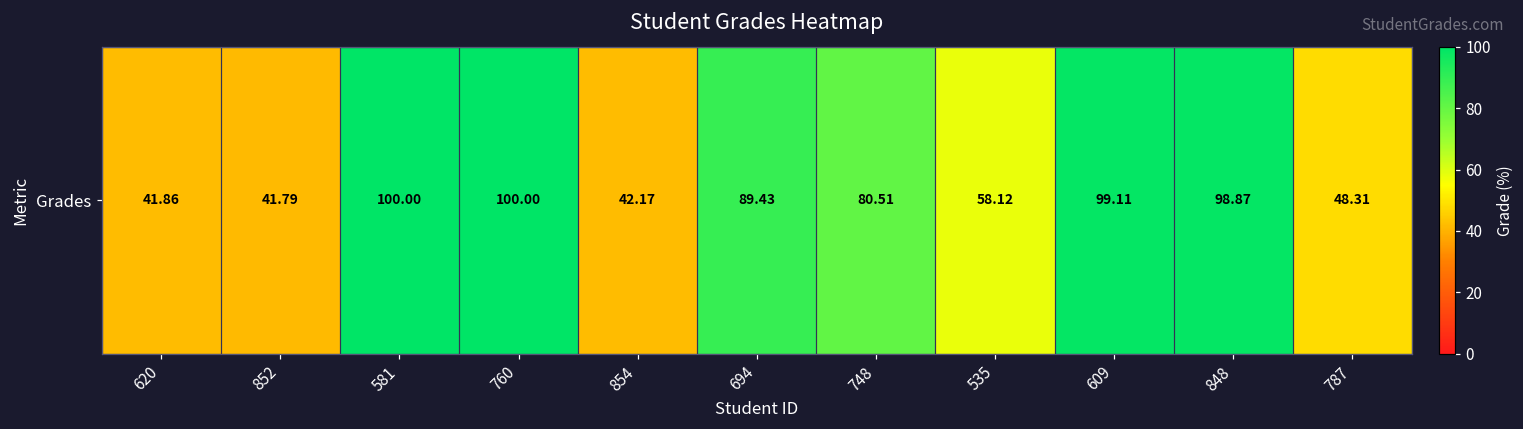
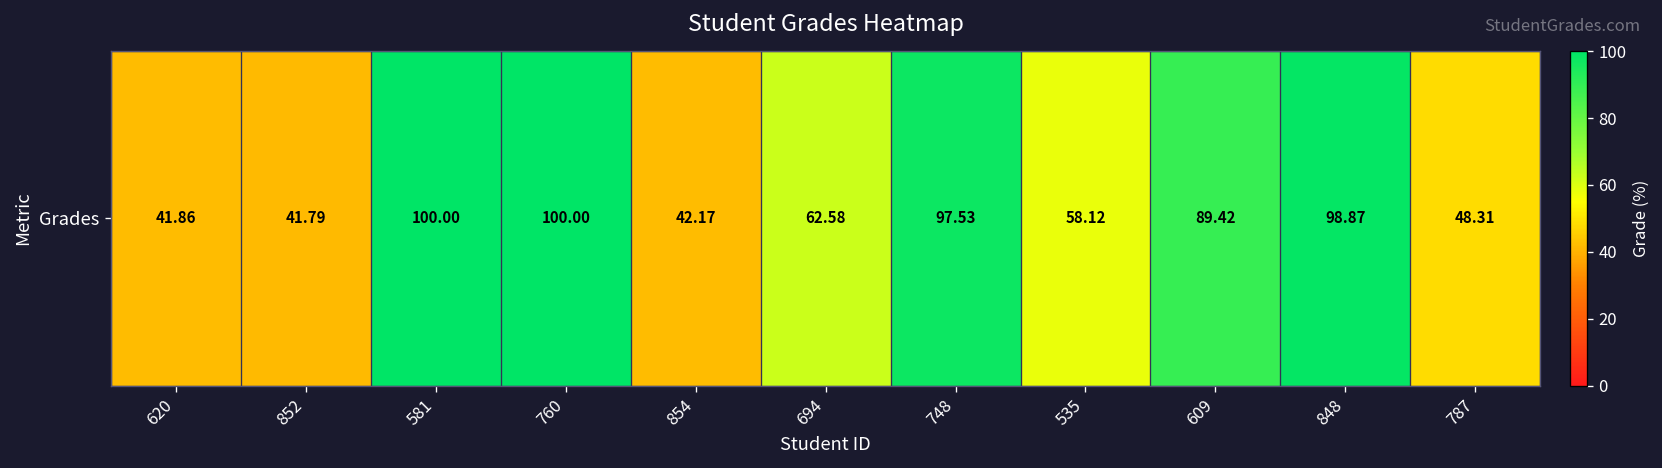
  {
    "Grades": {
      "620": 41.86,
      "852": 41.79,
      "581": 100.00,
      "760": 100.00,
      "854": 42.17,
-     "694": 89.43,
-     "748": 80.51,
+     "694": 62.58,
+     "748": 97.53,
      "535": 58.12,
-     "609": 99.11,
+     "609": 89.42,
      "848": 98.87,
      "787": 48.31
    }
  }
